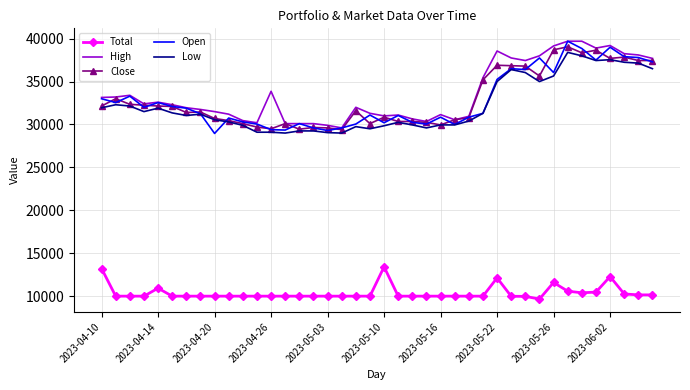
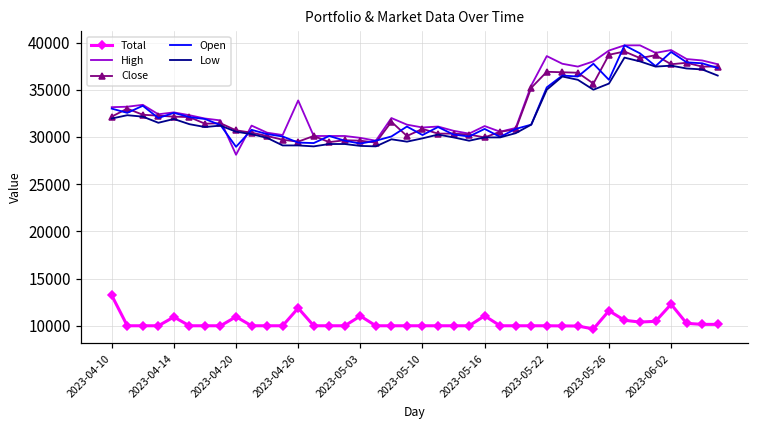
  {
    "Total": {
      "2023-04-10": 13000,
      "2023-04-14": 11000,
-     "2023-04-20": 10000,
-     "2023-04-26": 10000,
-     "2023-05-03": 10000,
-     "2023-05-10": 13000,
-     "2023-05-16": 10000,
-     "2023-05-22": 12000,
+     "2023-04-20": 11000,
+     "2023-04-26": 12000,
+     "2023-05-03": 11000,
+     "2023-05-10": 10000,
+     "2023-05-16": 11000,
+     "2023-05-22": 10000,
      "2023-05-26": 12000,
      "2023-06-02": 12000
    },
    "High": {
-     "2023-04-20": 32000,
+     "2023-04-20": 28000,
      "2023-04-26": 34000,
      "2023-05-03": 30000,
      "2023-05-16": 31000,
      "2023-05-22": 39000,
      "2023-05-26": 39000
    },
    "Close": {
      "2023-05-03": 30000,
      "2023-05-22": 37000,
      "2023-05-26": 39000
    },
    "Open": {
      "2023-04-20": 29000,
      "2023-05-10": 30000,
      "2023-05-16": 31000,
      "2023-05-26": 36000
    },
    "Low": {
      "2023-04-26": 29000,
      "2023-05-10": 30000,
      "2023-05-26": 36000
    }
  }
